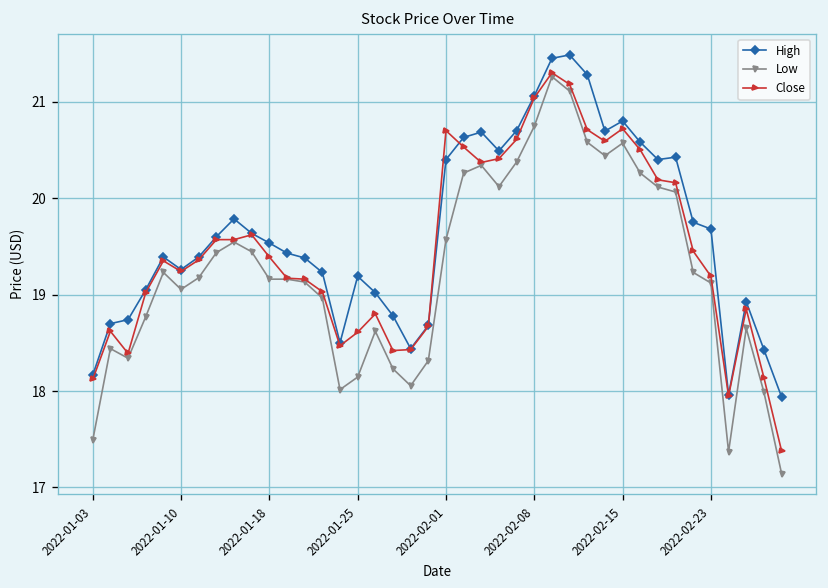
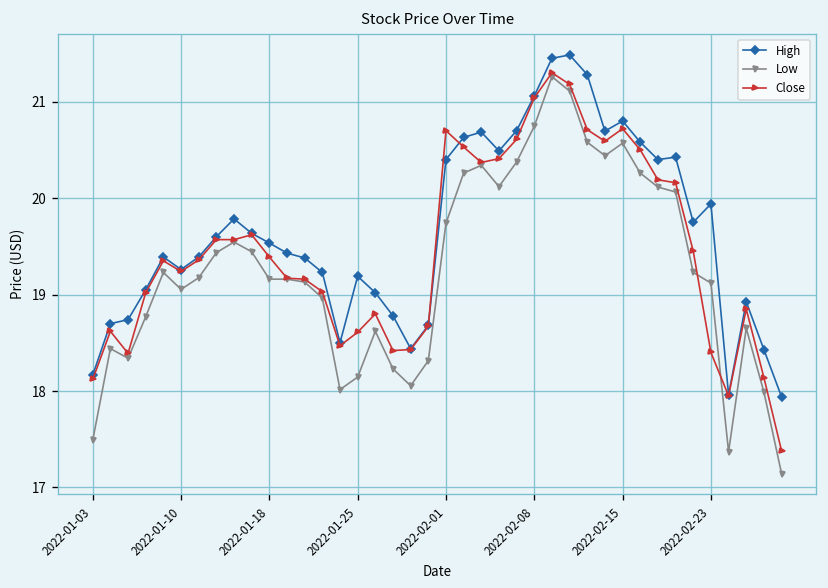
  {
    "High": {
      "2022-01-03": 18.2,
      "2022-01-18": 19.5,
      "2022-01-25": 19.2,
      "2022-02-01": 20.4,
      "2022-02-15": 20.8,
-     "2022-02-23": 19.7
+     "2022-02-23": 19.9
    },
    "Low": {
      "2022-01-03": 17.5,
      "2022-01-10": 19.1,
      "2022-01-18": 19.2,
      "2022-01-25": 18.1,
-     "2022-02-01": 19.6,
+     "2022-02-01": 19.7,
      "2022-02-08": 20.7,
      "2022-02-15": 20.6,
      "2022-02-23": 19.1
    },
    "Close": {
      "2022-01-03": 18.1,
      "2022-01-18": 19.4,
      "2022-01-25": 18.6,
      "2022-02-01": 20.7,
      "2022-02-15": 20.7,
-     "2022-02-23": 19.2
+     "2022-02-23": 18.4
    }
  }
